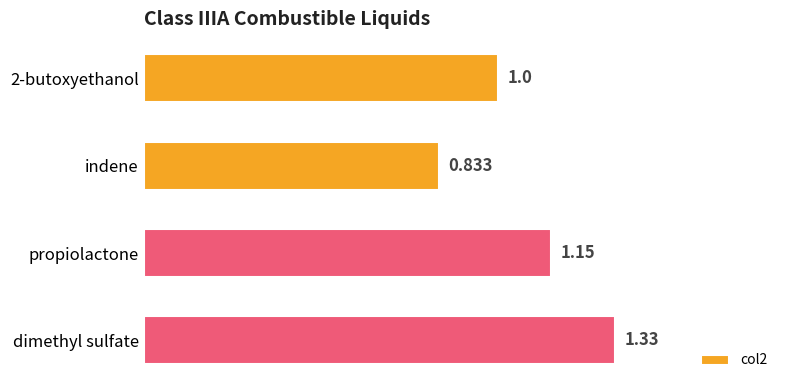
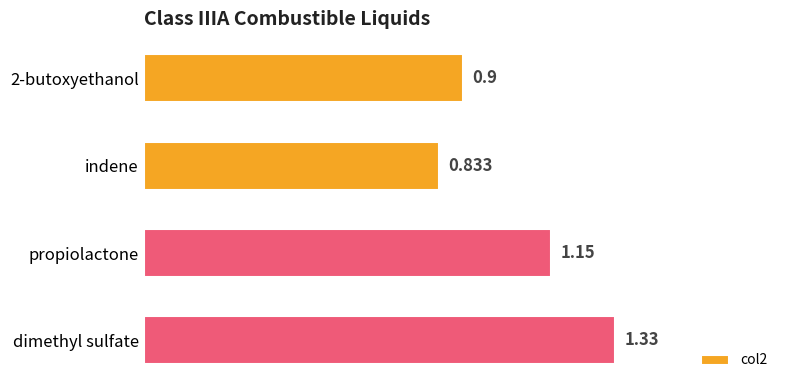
  {
-   "2-butoxyethanol": 1.0,
+   "2-butoxyethanol": 0.9,
    "indene": 0.833,
    "propiolactone": 1.15,
    "dimethyl sulfate": 1.33
  }
